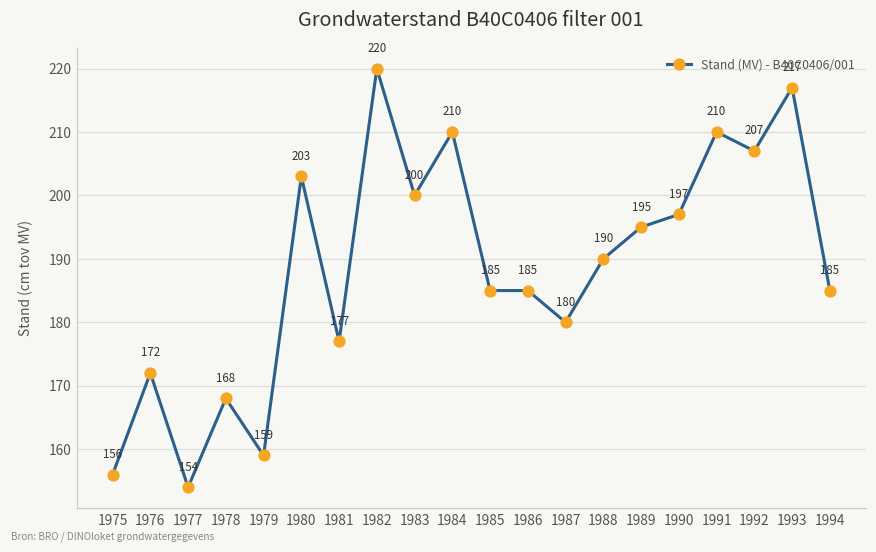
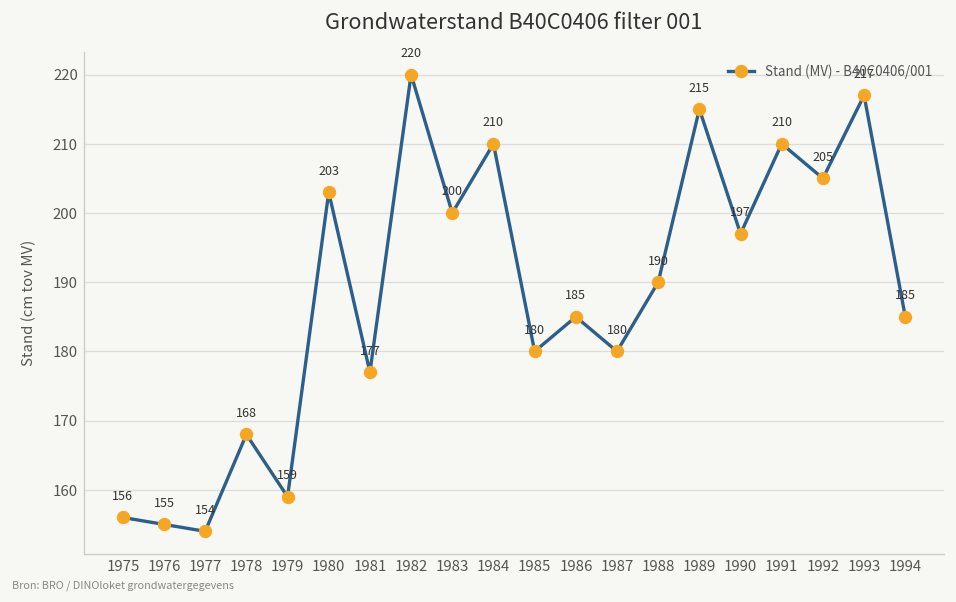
  {
    "1975": 156,
-   "1976": 172,
+   "1976": 155,
    "1977": 154,
    "1978": 168,
    "1979": 159,
    "1980": 203,
    "1981": 177,
    "1982": 220,
    "1983": 200,
    "1984": 210,
-   "1985": 185,
+   "1985": 180,
    "1986": 185,
    "1987": 180,
    "1988": 190,
-   "1989": 195,
+   "1989": 215,
    "1990": 197,
    "1991": 210,
-   "1992": 207,
+   "1992": 205,
    "1993": 217,
    "1994": 185
  }
